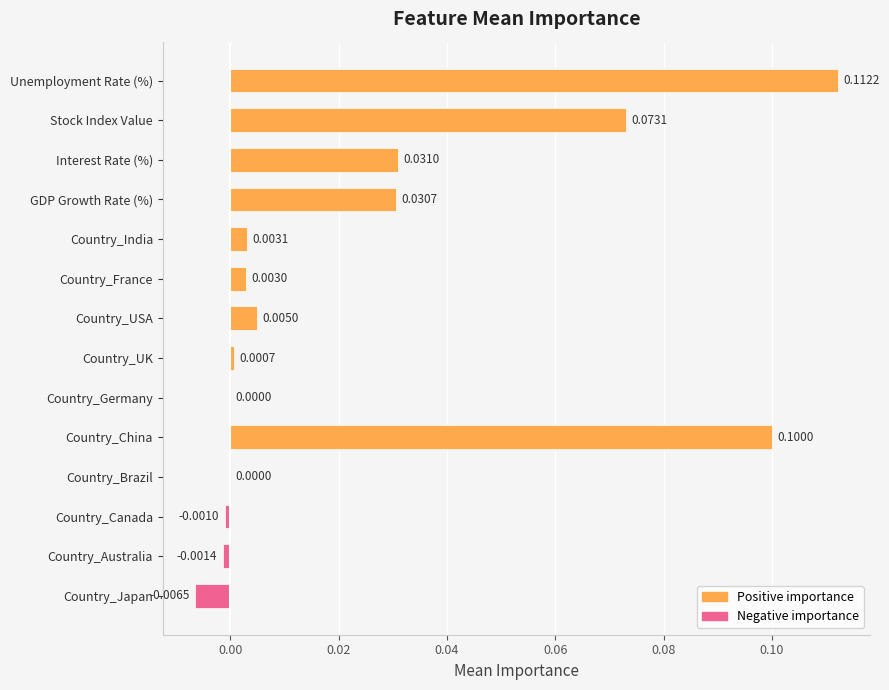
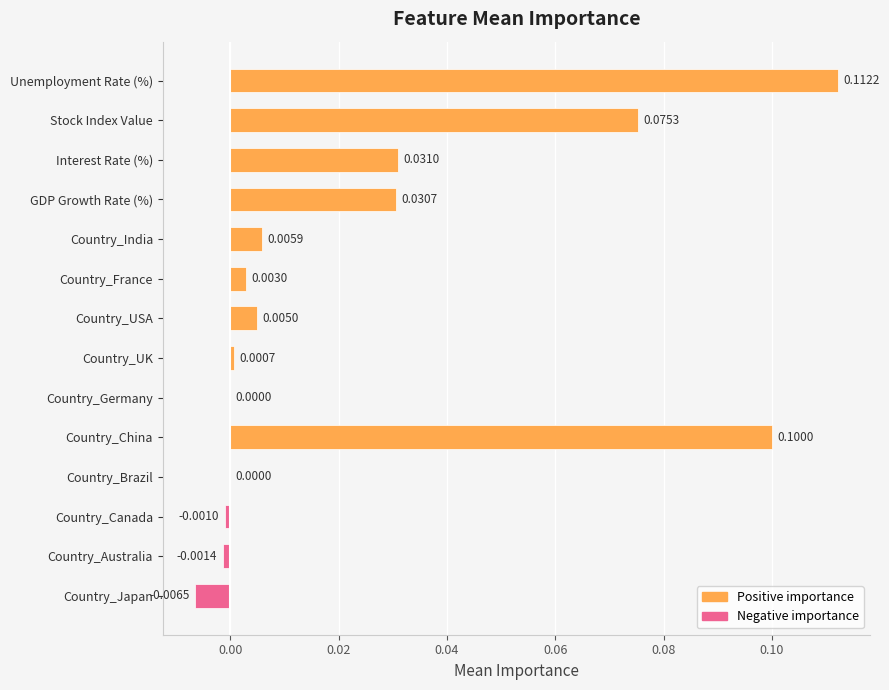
  {
    "Unemployment Rate (%)": 0.1122,
-   "Stock Index Value": 0.0731,
+   "Stock Index Value": 0.0753,
    "Interest Rate (%)": 0.0310,
    "GDP Growth Rate (%)": 0.0307,
-   "Country_India": 0.0031,
+   "Country_India": 0.0059,
    "Country_France": 0.0030,
    "Country_USA": 0.0050,
    "Country_UK": 0.0007,
    "Country_Germany": 0.0000,
    "Country_China": 0.1000,
    "Country_Brazil": 0.0000,
    "Country_Canada": -0.0010,
    "Country_Australia": -0.0014,
    "Country_Japan": -0.0065
  }
